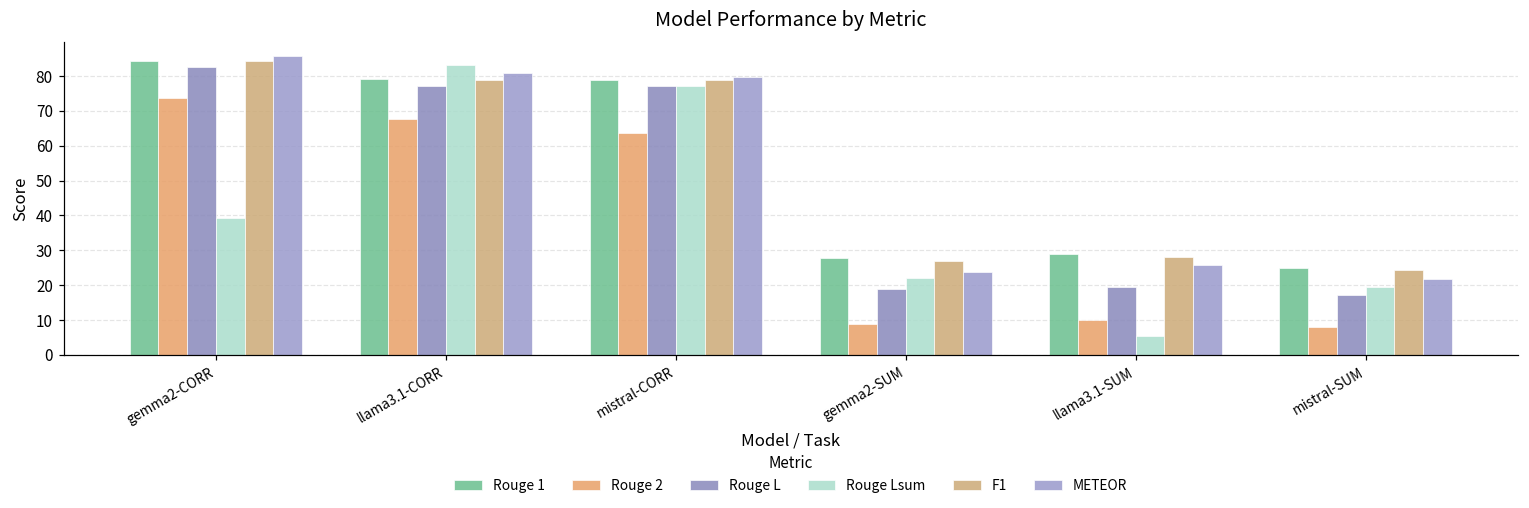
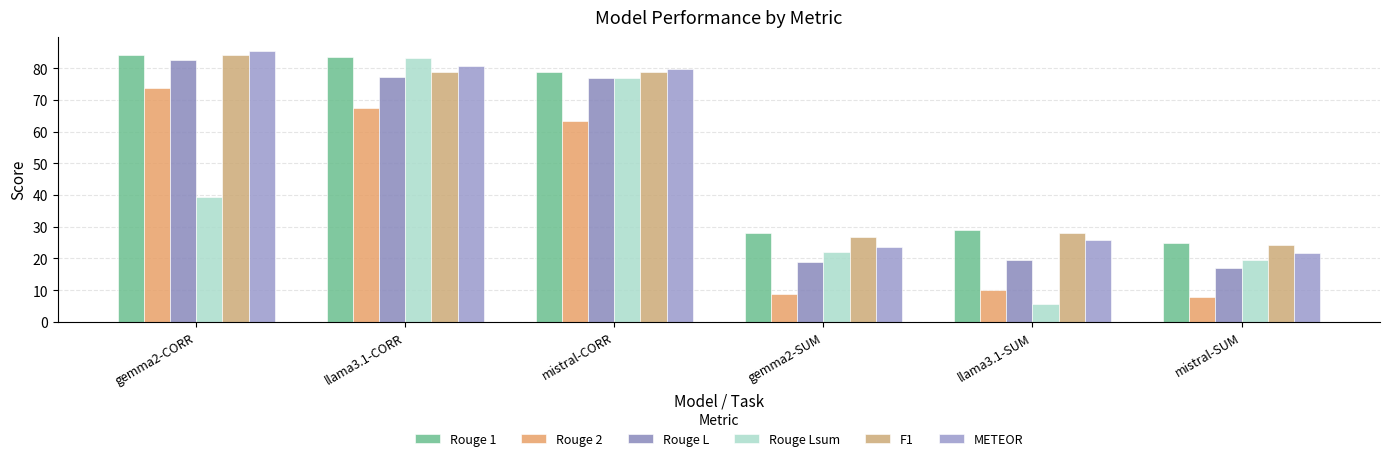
  {
    "Rouge 1": {
      "gemma2-CORR": 84,
-     "llama3.1-CORR": 79,
+     "llama3.1-CORR": 84,
      "mistral-CORR": 79,
      "gemma2-SUM": 28,
      "llama3.1-SUM": 29,
      "mistral-SUM": 25
    },
    "Rouge Lsum": {
      "gemma2-CORR": 39,
      "llama3.1-CORR": 83,
      "mistral-CORR": 77,
      "gemma2-SUM": 22,
      "llama3.1-SUM": 6,
      "mistral-SUM": 20
    }
  }
